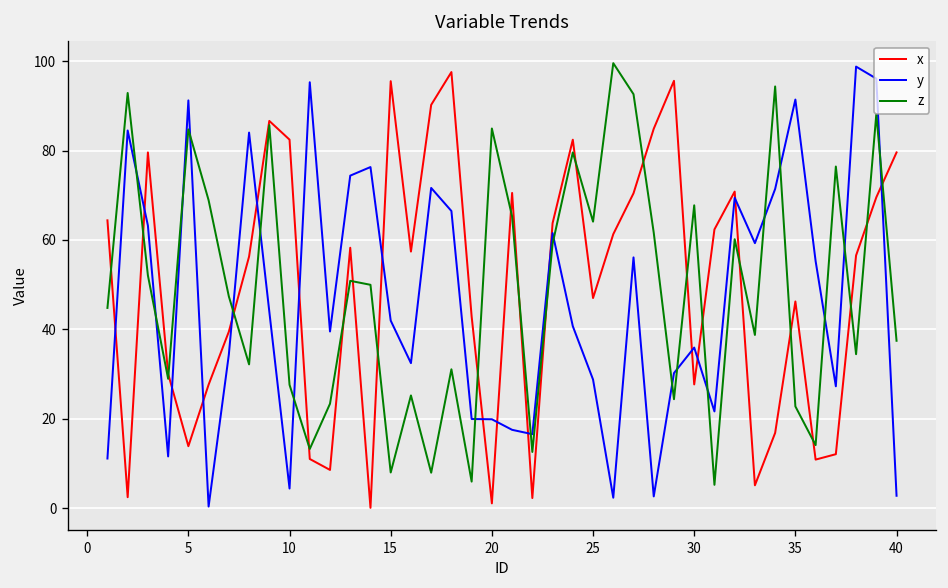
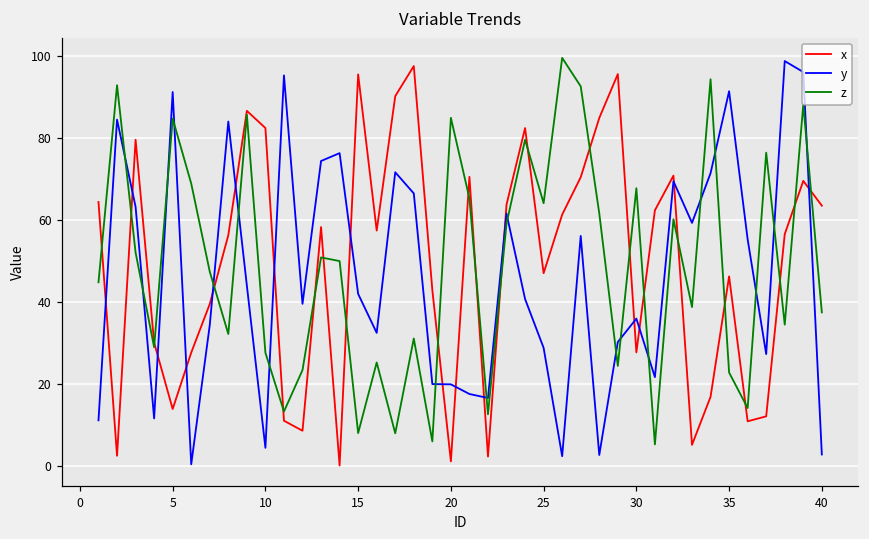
  {
    "x": {
      "5": 14,
      "10": 82,
      "15": 96,
      "20": 1,
      "25": 47,
      "30": 28,
      "35": 46,
-     "40": 80
+     "40": 63
    },
    "y": {
      "5": 91,
      "10": 4,
      "15": 42,
      "20": 20,
      "25": 29,
      "30": 36,
      "35": 91,
      "40": 3
    },
    "z": {
      "5": 85,
      "10": 28,
      "15": 8,
      "20": 85,
      "25": 64,
      "30": 68,
      "35": 23,
      "40": 37
    }
  }
